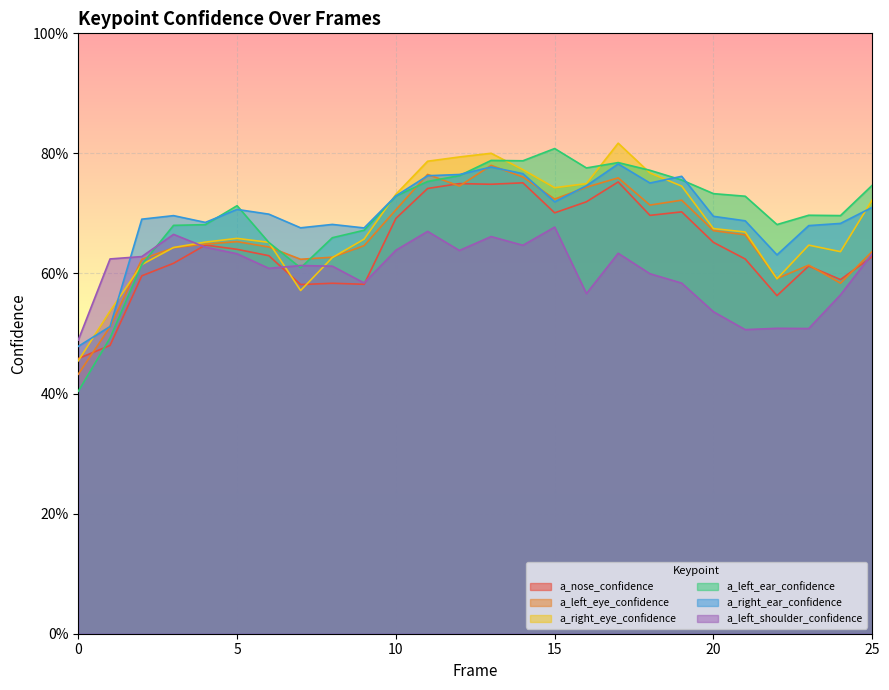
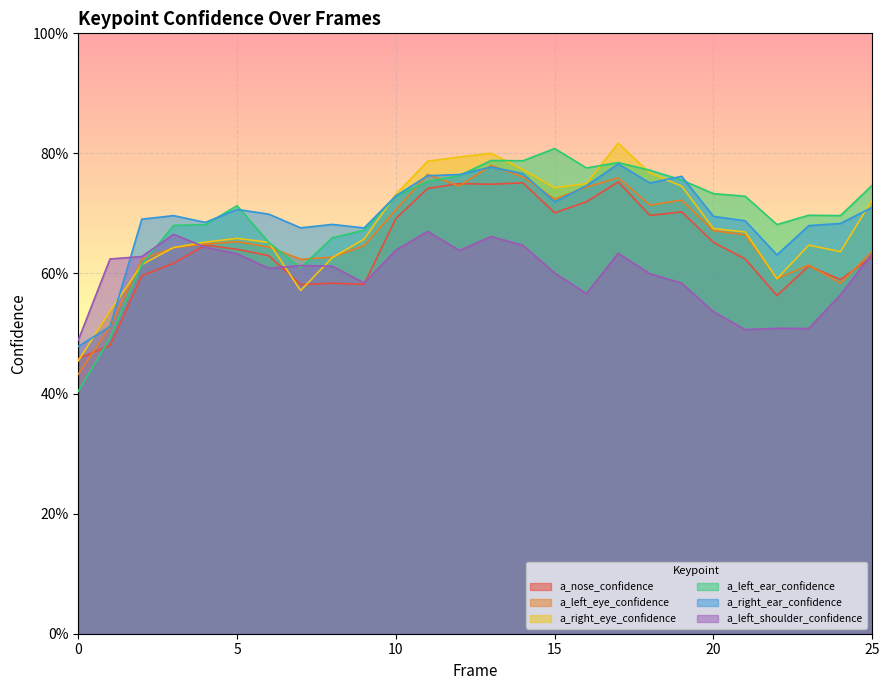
  {
    "a_left_ear_confidence": {
      "0": "40%",
      "5": "71%",
      "15": "81%",
      "20": "73%",
      "25": "75%"
    },
    "a_right_ear_confidence": {
      "0": "48%",
      "5": "71%",
      "15": "72%",
      "20": "70%",
      "25": "71%"
    },
    "a_left_shoulder_confidence": {
      "0": "49%",
      "5": "63%",
      "10": "64%",
-     "15": "68%",
+     "15": "60%",
      "20": "54%"
    }
  }
